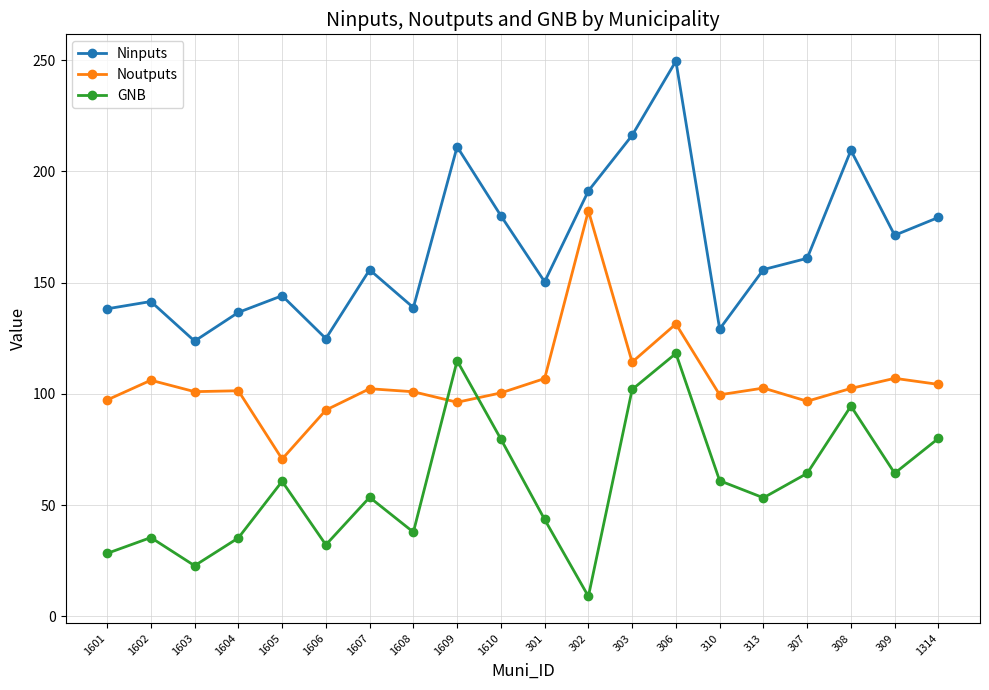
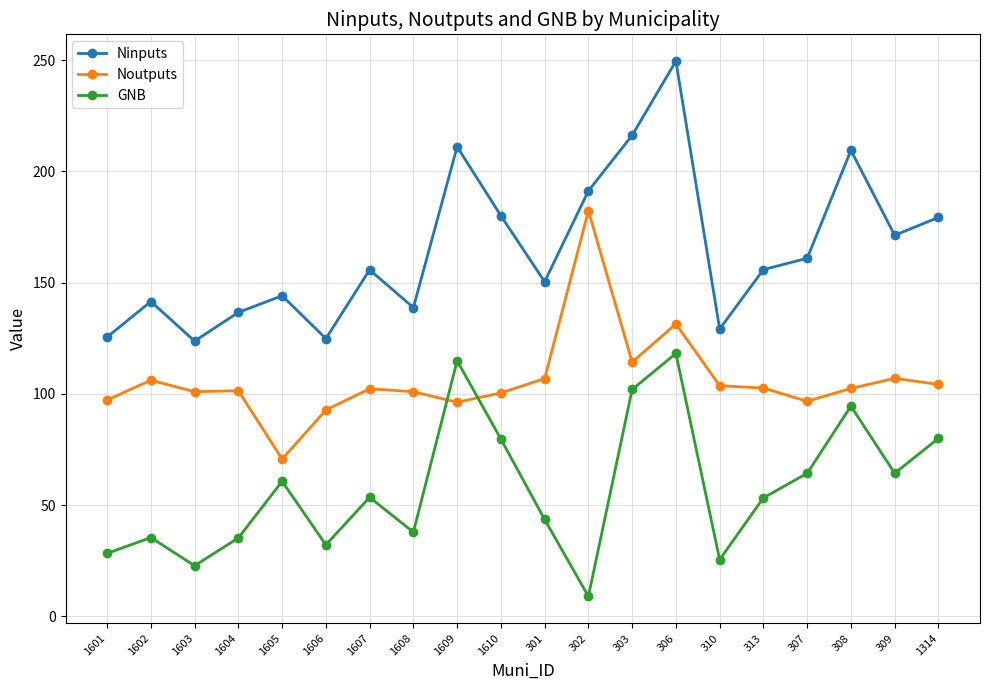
  {
    "Ninputs": {
-     "1601": 138,
+     "1601": 125,
      "1602": 141,
      "1603": 124,
      "1604": 137,
      "1605": 144,
      "1606": 125,
      "1607": 156,
      "1608": 139,
      "1609": 211,
      "1610": 180,
      "301": 150,
      "302": 191,
      "303": 216,
      "306": 250,
      "310": 129,
      "313": 156,
      "307": 161,
      "308": 209,
      "309": 171,
      "1314": 179
    },
    "Noutputs": {
      "1601": 97,
      "1602": 106,
      "1603": 101,
      "1604": 101,
      "1605": 71,
      "1606": 93,
      "1607": 102,
      "1608": 101,
      "1609": 96,
      "1610": 100,
      "301": 107,
      "302": 182,
      "303": 114,
      "306": 131,
-     "310": 100,
+     "310": 104,
      "313": 103,
      "307": 97,
      "308": 102,
      "309": 107,
      "1314": 104
    },
    "GNB": {
      "1601": 28,
      "1602": 35,
      "1603": 23,
      "1604": 35,
      "1605": 61,
      "1606": 32,
      "1607": 53,
      "1608": 38,
      "1609": 115,
      "1610": 80,
      "301": 44,
      "302": 9,
      "303": 102,
      "306": 118,
-     "310": 61,
+     "310": 25,
      "313": 53,
      "307": 64,
      "308": 94,
      "309": 64,
      "1314": 80
    }
  }
